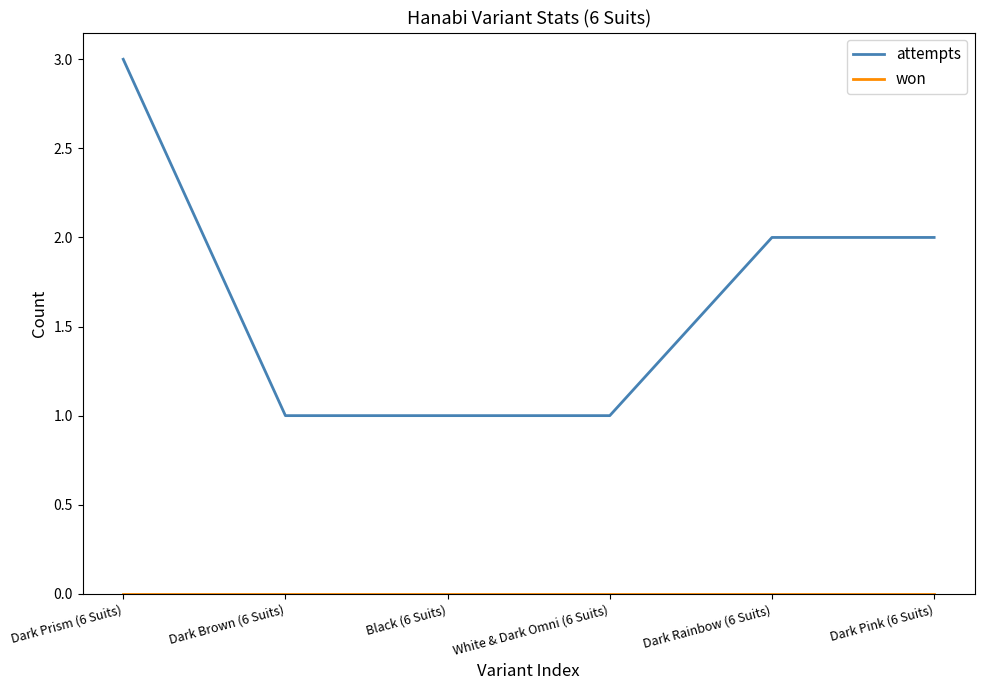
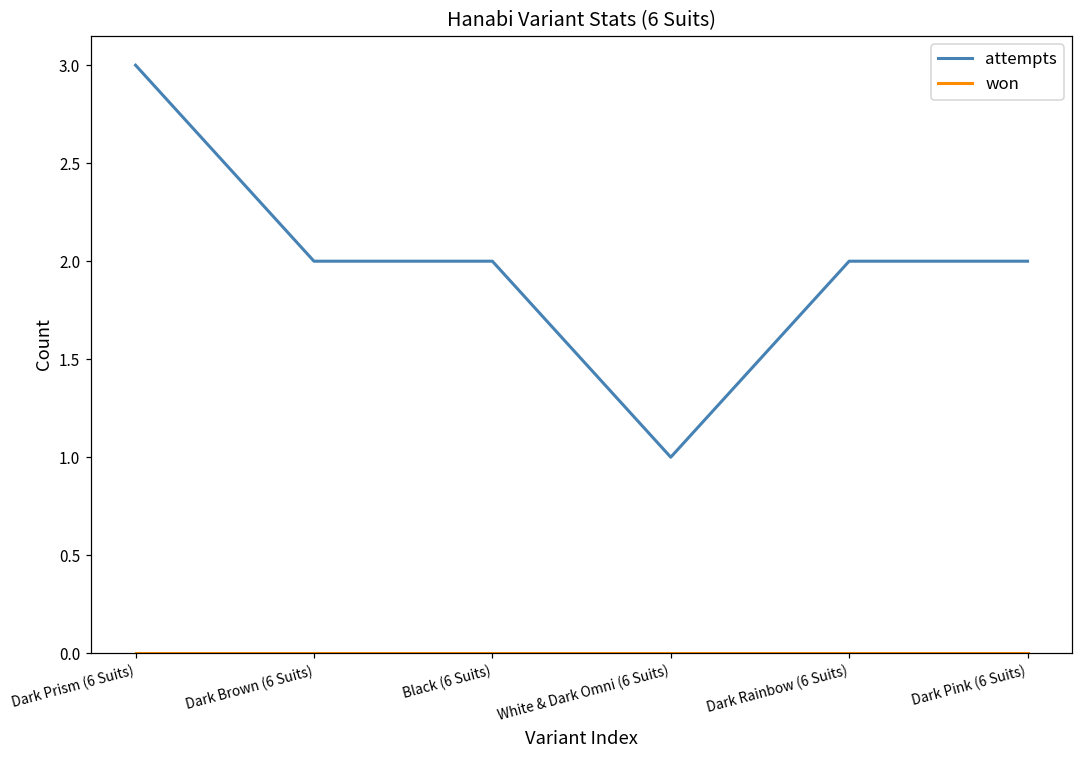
  {
    "attempts": {
      "Dark Prism (6 Suits)": 3,
-     "Dark Brown (6 Suits)": 1,
-     "Black (6 Suits)": 1,
+     "Dark Brown (6 Suits)": 2,
+     "Black (6 Suits)": 2,
      "White & Dark Omni (6 Suits)": 1,
      "Dark Rainbow (6 Suits)": 2,
      "Dark Pink (6 Suits)": 2
    },
    "won": {
      "Dark Prism (6 Suits)": 0,
      "Dark Brown (6 Suits)": 0,
      "Black (6 Suits)": 0,
      "White & Dark Omni (6 Suits)": 0,
      "Dark Rainbow (6 Suits)": 0,
      "Dark Pink (6 Suits)": 0
    }
  }
